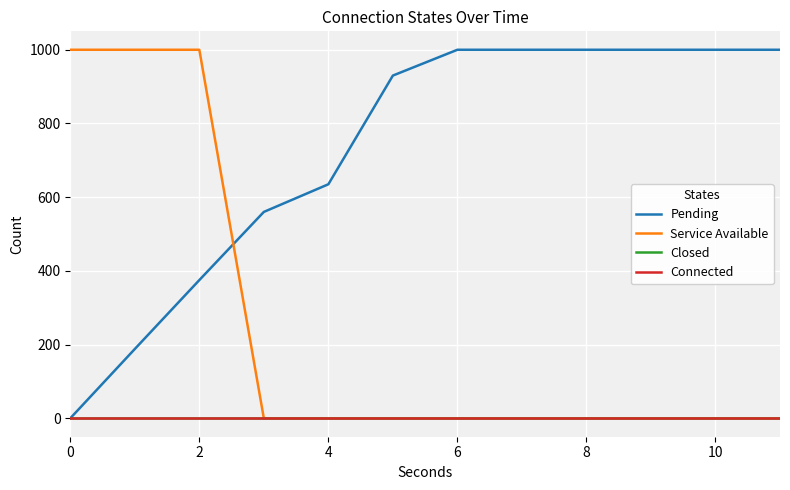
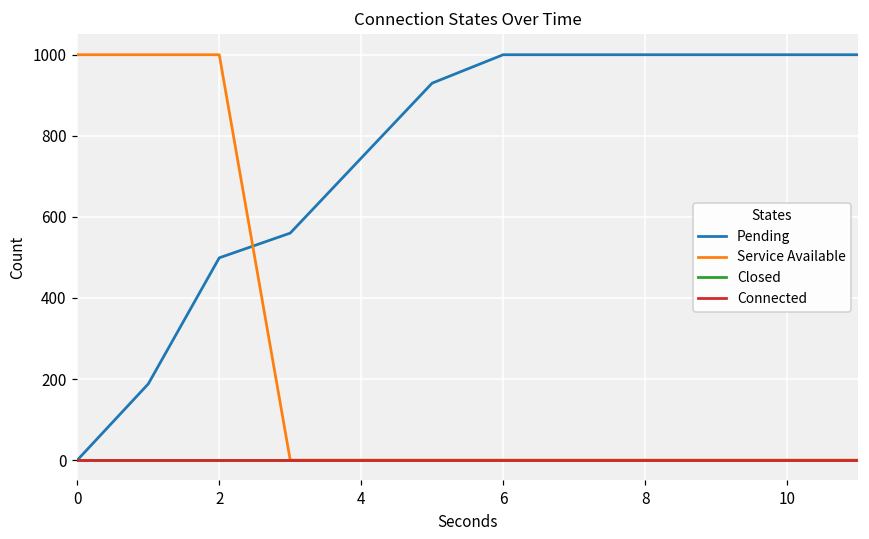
  {
    "Pending": {
-     "2": 380,
-     "4": 640,
+     "2": 500,
+     "4": 750,
      "6": 1000,
      "8": 1000,
      "10": 1000
    },
    "Service Available": {
      "0": 1000,
      "2": 1000
    },
    "Connected": {
      "2": 0
    }
  }
